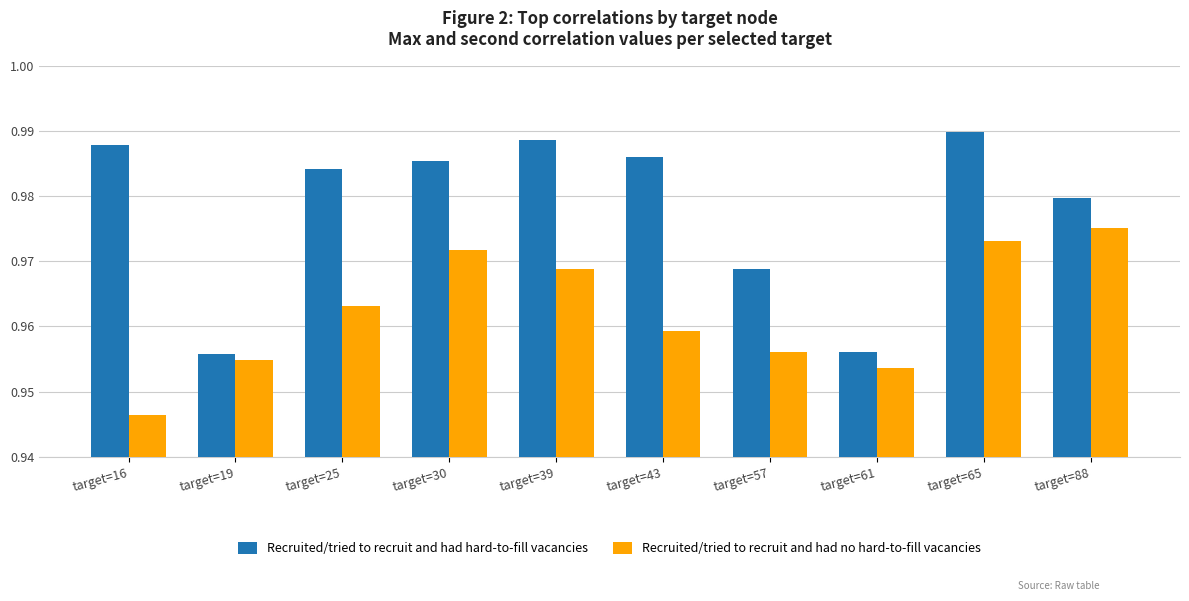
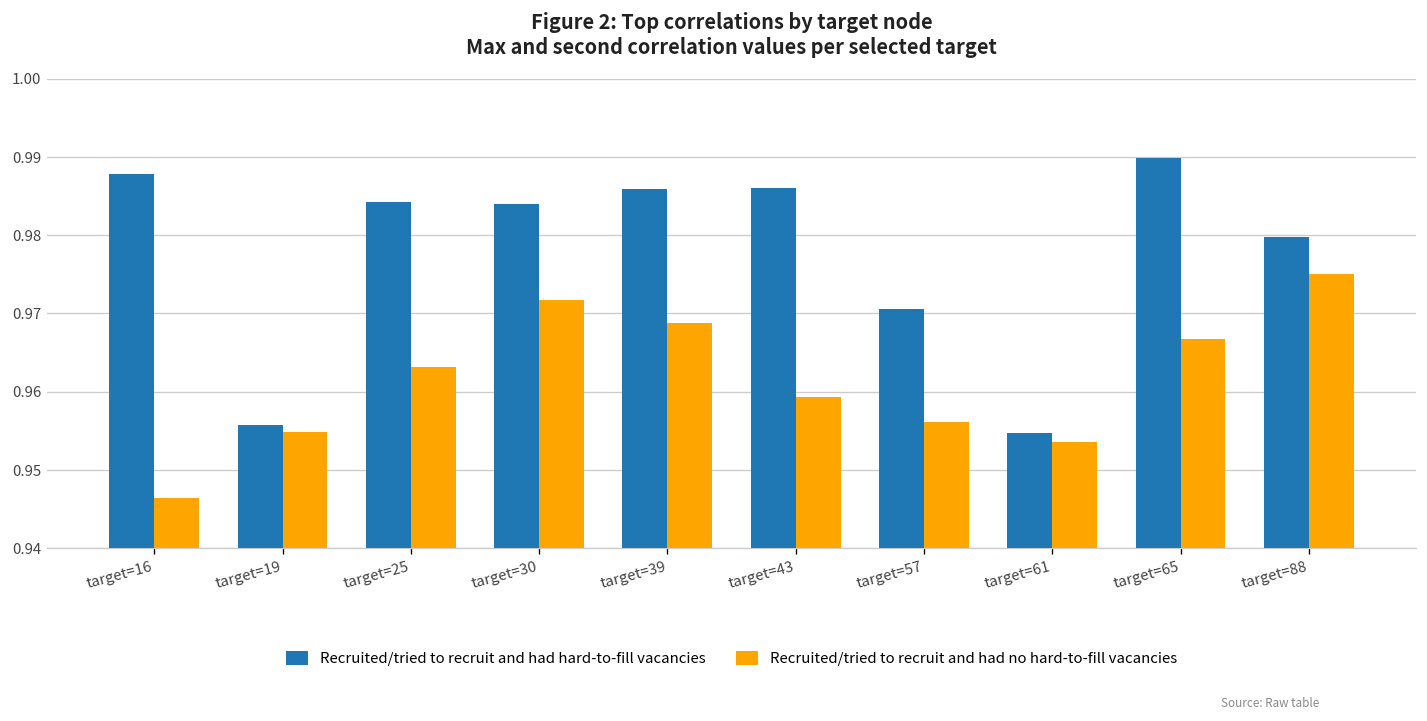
  {
    "Recruited/tried to recruit and had hard-to-fill vacancies": {
      "target=16": 0.988,
      "target=19": 0.956,
      "target=25": 0.984,
-     "target=30": 0.985,
-     "target=39": 0.989,
+     "target=30": 0.984,
+     "target=39": 0.986,
      "target=43": 0.986,
-     "target=57": 0.969,
-     "target=61": 0.956,
+     "target=57": 0.971,
+     "target=61": 0.955,
      "target=65": 0.990,
      "target=88": 0.980
    },
    "Recruited/tried to recruit and had no hard-to-fill vacancies": {
      "target=16": 0.946,
      "target=19": 0.955,
      "target=25": 0.963,
      "target=30": 0.972,
      "target=39": 0.969,
      "target=43": 0.959,
      "target=57": 0.956,
      "target=61": 0.954,
-     "target=65": 0.973,
+     "target=65": 0.967,
      "target=88": 0.975
    }
  }
